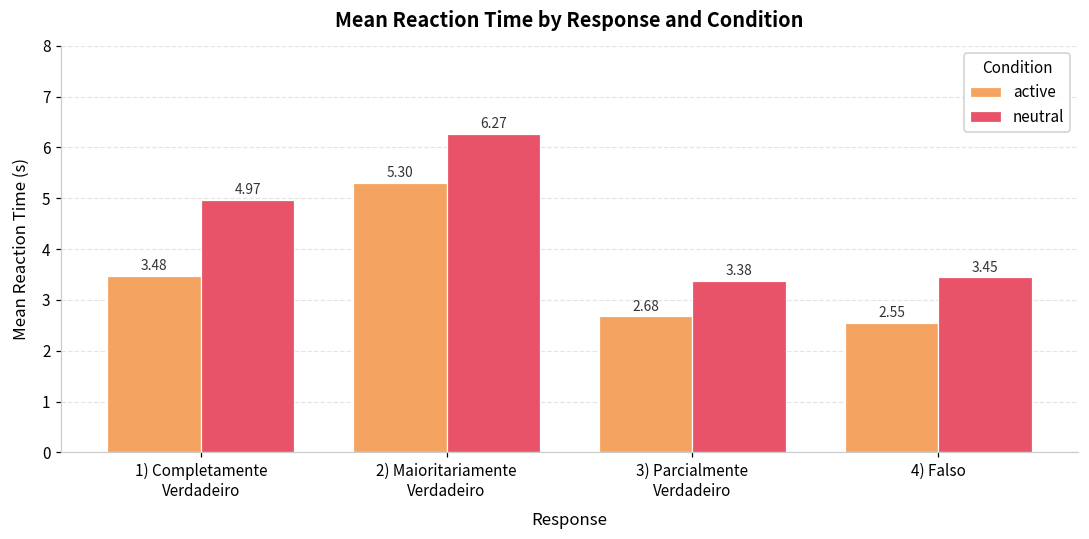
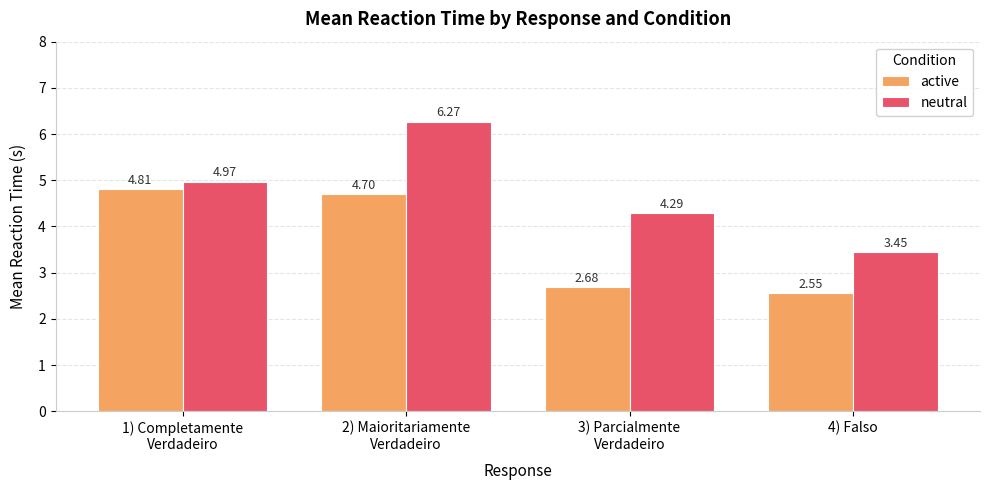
  {
    "active": {
-     "1) Completamente Verdadeiro": 3.48,
-     "2) Maioritariamente Verdadeiro": 5.30,
+     "1) Completamente Verdadeiro": 4.81,
+     "2) Maioritariamente Verdadeiro": 4.70,
      "3) Parcialmente Verdadeiro": 2.68,
      "4) Falso": 2.55
    },
    "neutral": {
      "1) Completamente Verdadeiro": 4.97,
      "2) Maioritariamente Verdadeiro": 6.27,
-     "3) Parcialmente Verdadeiro": 3.38,
+     "3) Parcialmente Verdadeiro": 4.29,
      "4) Falso": 3.45
    }
  }
